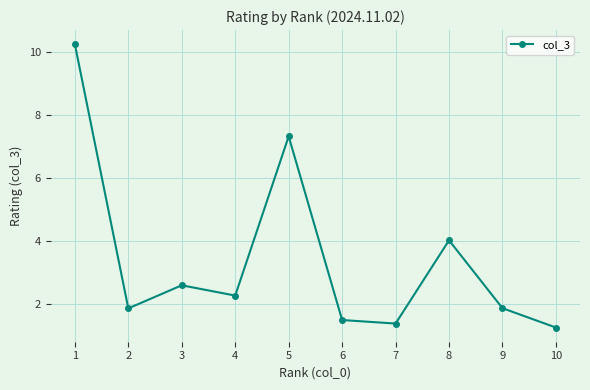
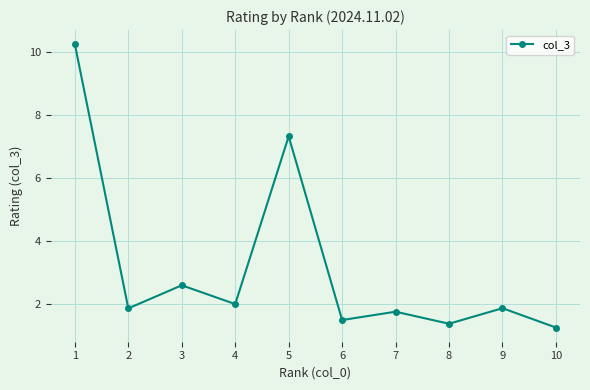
  {
    "1": 10.3,
    "2": 1.9,
    "3": 2.6,
-   "4": 2.3,
+   "4": 2.0,
    "5": 7.3,
    "6": 1.5,
-   "7": 1.4,
-   "8": 4.0,
+   "7": 1.8,
+   "8": 1.4,
    "9": 1.9,
    "10": 1.3
  }
